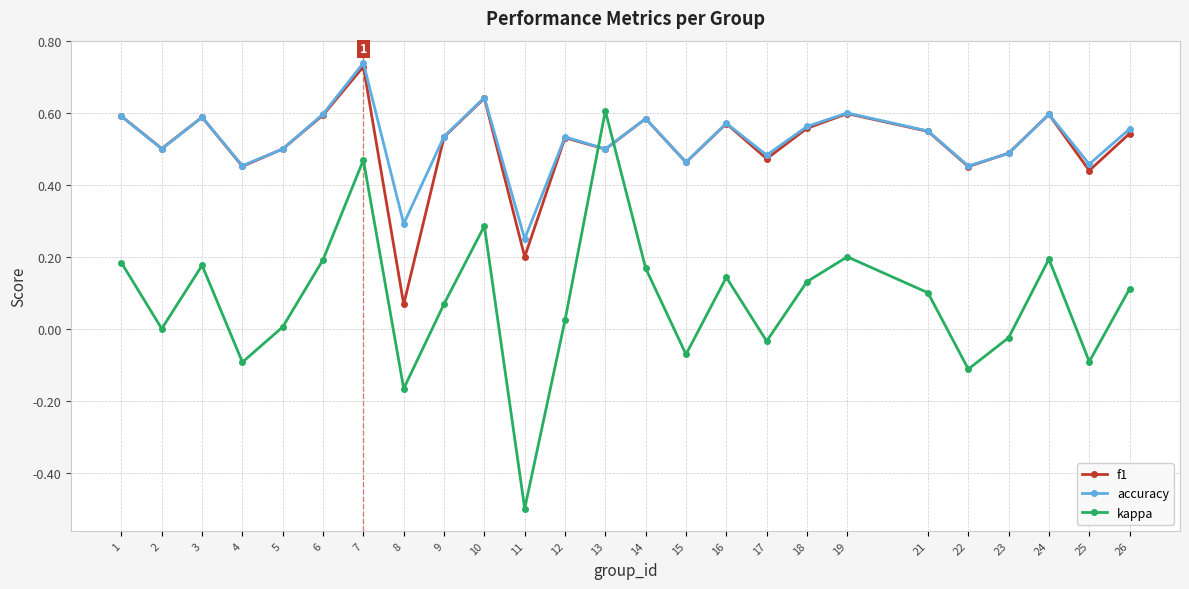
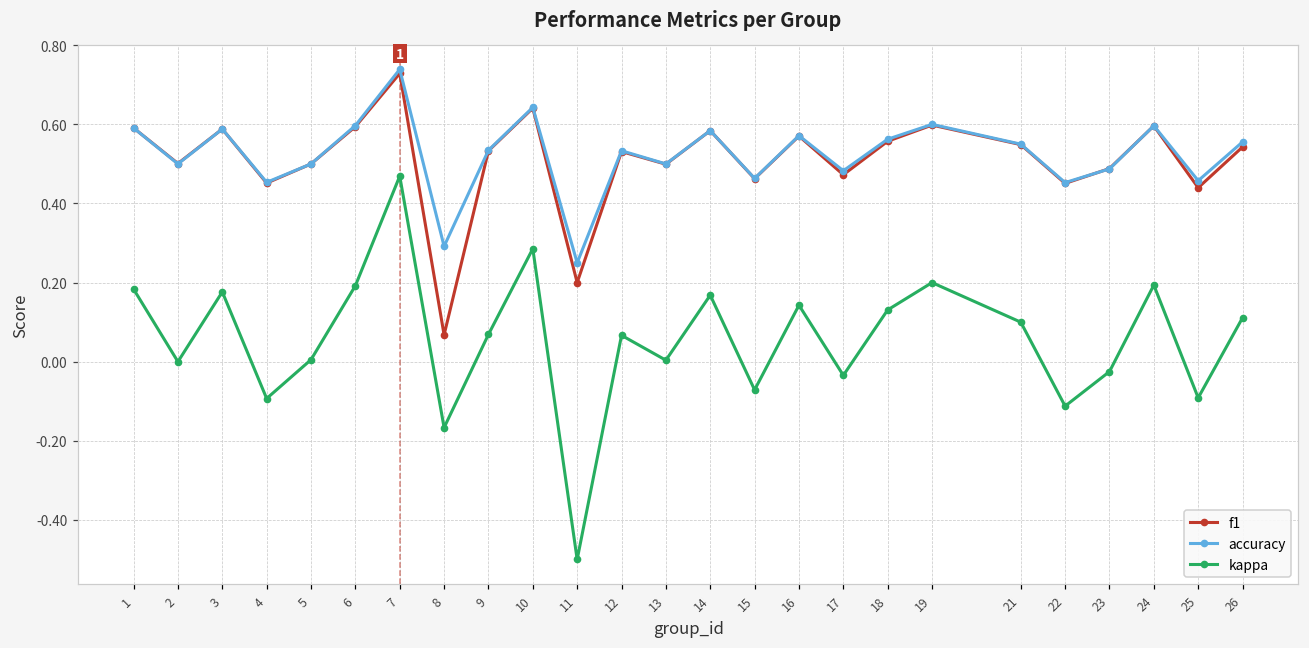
  {
    "f1": {
      "8": 0.07,
      "11": 0.20,
      "17": 0.47,
      "25": 0.44,
      "26": 0.54
    },
    "accuracy": {
      "8": 0.29,
      "11": 0.25,
      "17": 0.48,
      "25": 0.46,
      "26": 0.56
    },
    "kappa": {
      "1": 0.18,
      "2": 0.00,
      "3": 0.18,
      "4": -0.09,
      "5": 0.01,
      "6": 0.19,
      "7": 0.47,
      "8": -0.17,
      "9": 0.07,
      "10": 0.29,
      "11": -0.50,
-     "12": 0.02,
-     "13": 0.61,
+     "12": 0.07,
+     "13": 0.00,
      "14": 0.17,
      "15": -0.07,
      "16": 0.14,
      "17": -0.03,
      "18": 0.13,
      "19": 0.20,
      "21": 0.10,
      "22": -0.11,
      "23": -0.02,
      "24": 0.19,
      "25": -0.09,
      "26": 0.11
    }
  }
